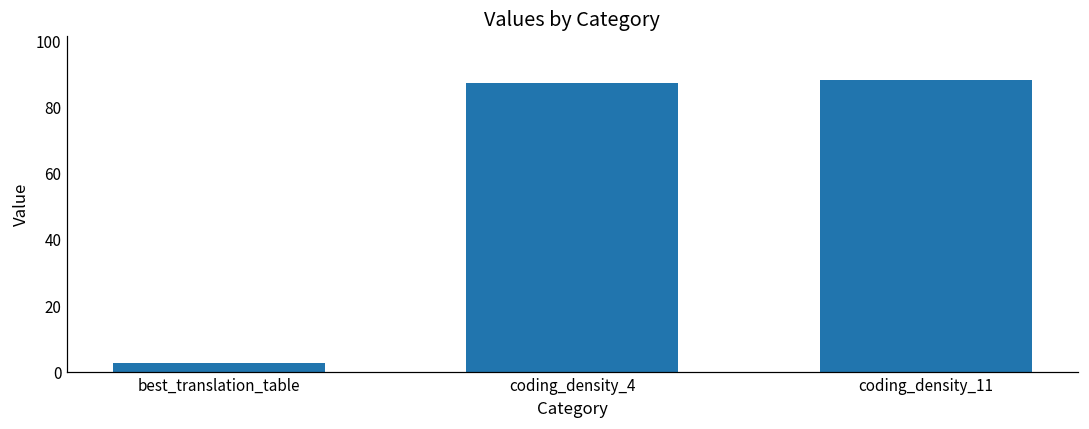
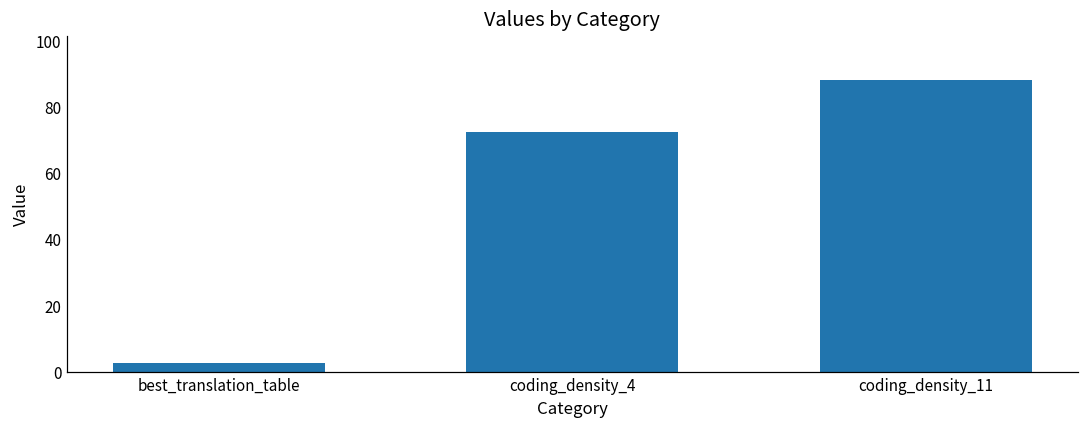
  {
    "best_translation_table": 3,
-   "coding_density_4": 87,
+   "coding_density_4": 73,
    "coding_density_11": 88
  }
